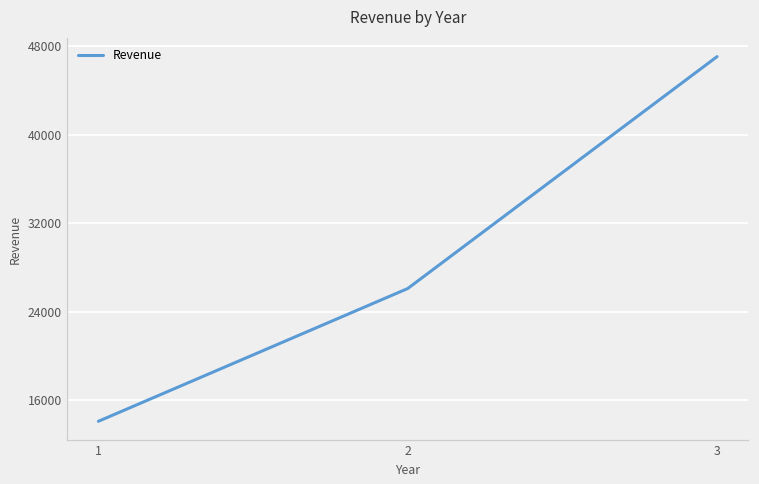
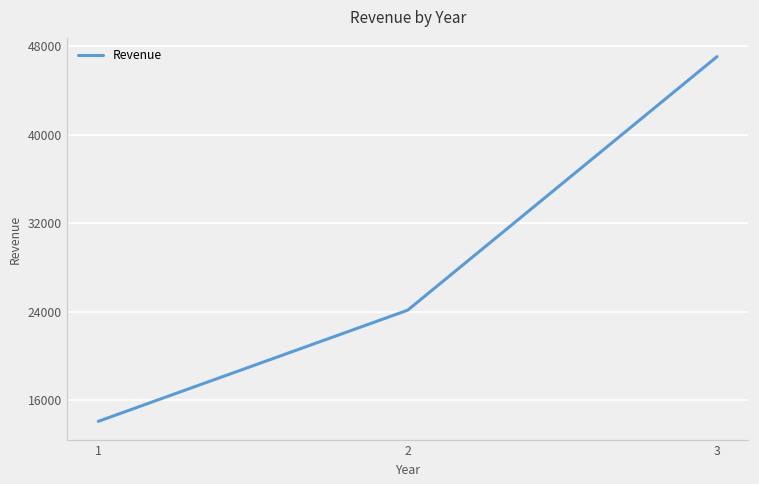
  {
    "1": 14100,
-   "2": 26100,
+   "2": 24100,
    "3": 47000
  }
